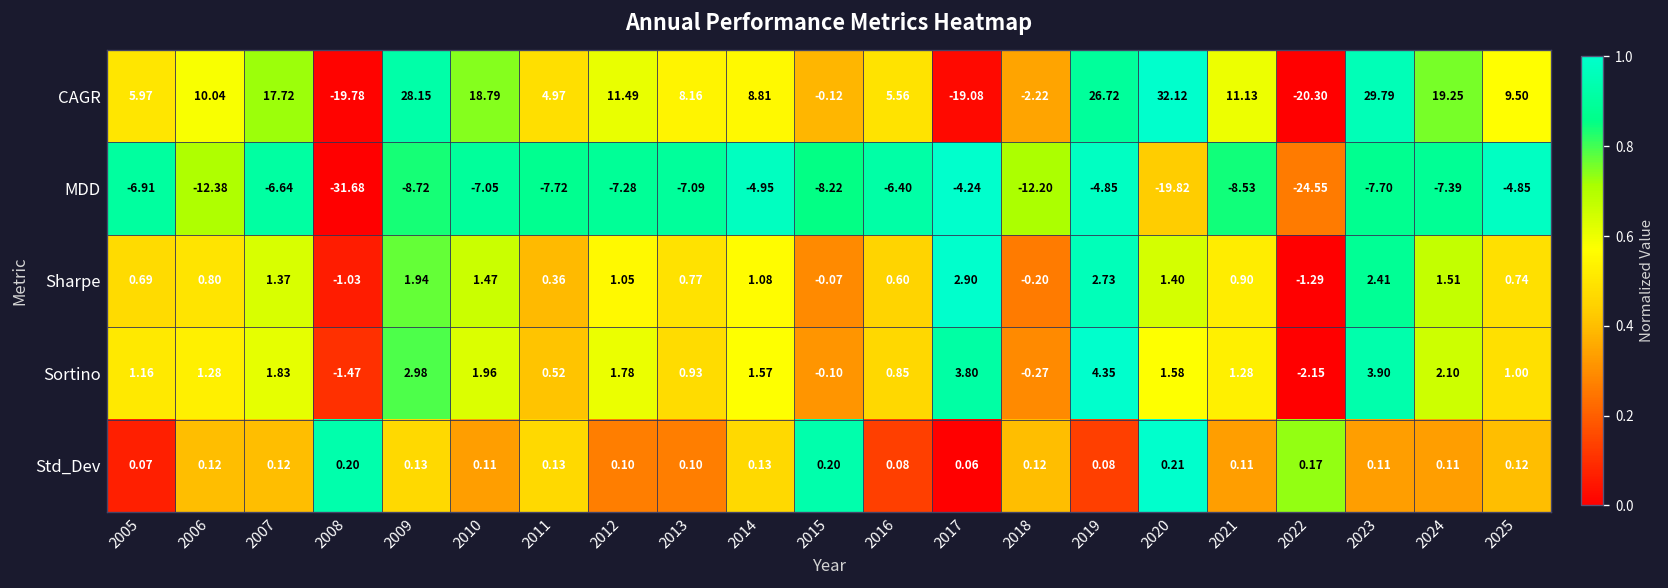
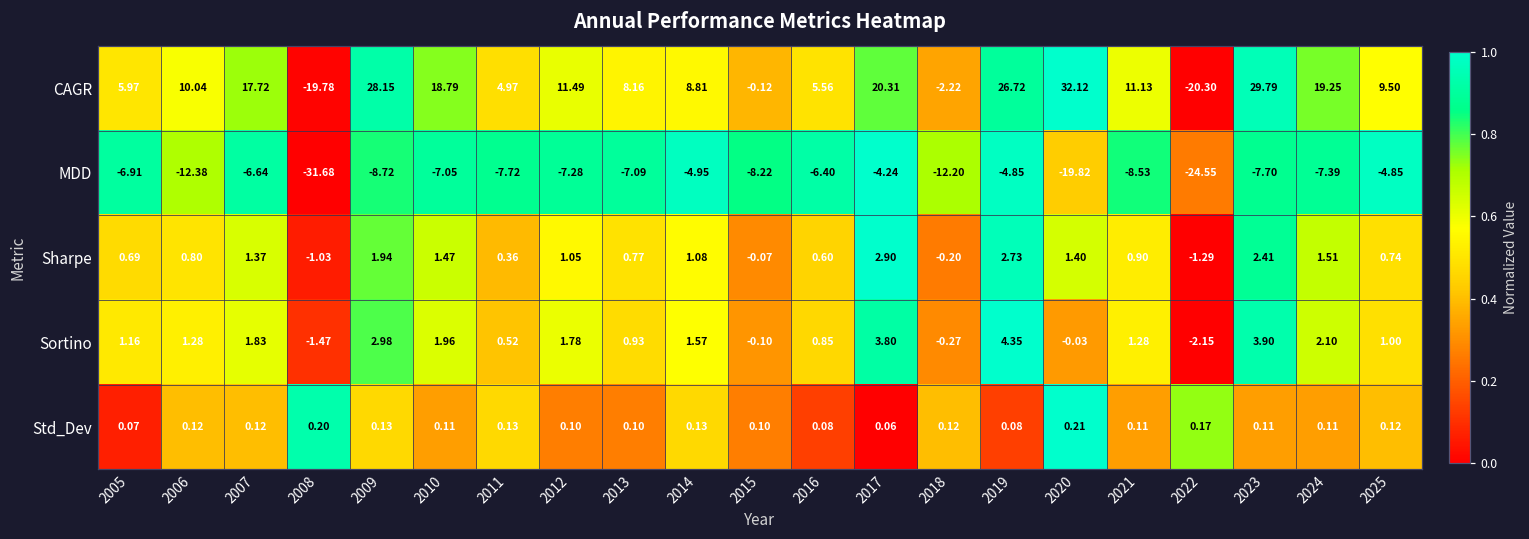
  {
    "CAGR": {
      "2005": 5.97,
      "2006": 10.04,
      "2007": 17.72,
      "2008": -19.78,
      "2009": 28.15,
      "2010": 18.79,
      "2011": 4.97,
      "2012": 11.49,
      "2013": 8.16,
      "2014": 8.81,
      "2015": -0.12,
      "2016": 5.56,
-     "2017": -19.08,
+     "2017": 20.31,
      "2018": -2.22,
      "2019": 26.72,
      "2020": 32.12,
      "2021": 11.13,
      "2022": -20.30,
      "2023": 29.79,
      "2024": 19.25,
      "2025": 9.50
    },
    "MDD": {
      "2005": -6.91,
      "2006": -12.38,
      "2007": -6.64,
      "2008": -31.68,
      "2009": -8.72,
      "2010": -7.05,
      "2011": -7.72,
      "2012": -7.28,
      "2013": -7.09,
      "2014": -4.95,
      "2015": -8.22,
      "2016": -6.40,
      "2017": -4.24,
      "2018": -12.20,
      "2019": -4.85,
      "2020": -19.82,
      "2021": -8.53,
      "2022": -24.55,
      "2023": -7.70,
      "2024": -7.39,
      "2025": -4.85
    },
    "Sharpe": {
      "2005": 0.69,
      "2006": 0.80,
      "2007": 1.37,
      "2008": -1.03,
      "2009": 1.94,
      "2010": 1.47,
      "2011": 0.36,
      "2012": 1.05,
      "2013": 0.77,
      "2014": 1.08,
      "2015": -0.07,
      "2016": 0.60,
      "2017": 2.90,
      "2018": -0.20,
      "2019": 2.73,
      "2020": 1.40,
      "2021": 0.90,
      "2022": -1.29,
      "2023": 2.41,
      "2024": 1.51,
      "2025": 0.74
    },
    "Sortino": {
      "2005": 1.16,
      "2006": 1.28,
      "2007": 1.83,
      "2008": -1.47,
      "2009": 2.98,
      "2010": 1.96,
      "2011": 0.52,
      "2012": 1.78,
      "2013": 0.93,
      "2014": 1.57,
      "2015": -0.10,
      "2016": 0.85,
      "2017": 3.80,
      "2018": -0.27,
      "2019": 4.35,
-     "2020": 1.58,
+     "2020": -0.03,
      "2021": 1.28,
      "2022": -2.15,
      "2023": 3.90,
      "2024": 2.10,
      "2025": 1.00
    },
    "Std_Dev": {
      "2005": 0.07,
      "2006": 0.12,
      "2007": 0.12,
      "2008": 0.20,
      "2009": 0.13,
      "2010": 0.11,
      "2011": 0.13,
      "2012": 0.10,
      "2013": 0.10,
      "2014": 0.13,
-     "2015": 0.20,
+     "2015": 0.10,
      "2016": 0.08,
      "2017": 0.06,
      "2018": 0.12,
      "2019": 0.08,
      "2020": 0.21,
      "2021": 0.11,
      "2022": 0.17,
      "2023": 0.11,
      "2024": 0.11,
      "2025": 0.12
    }
  }
